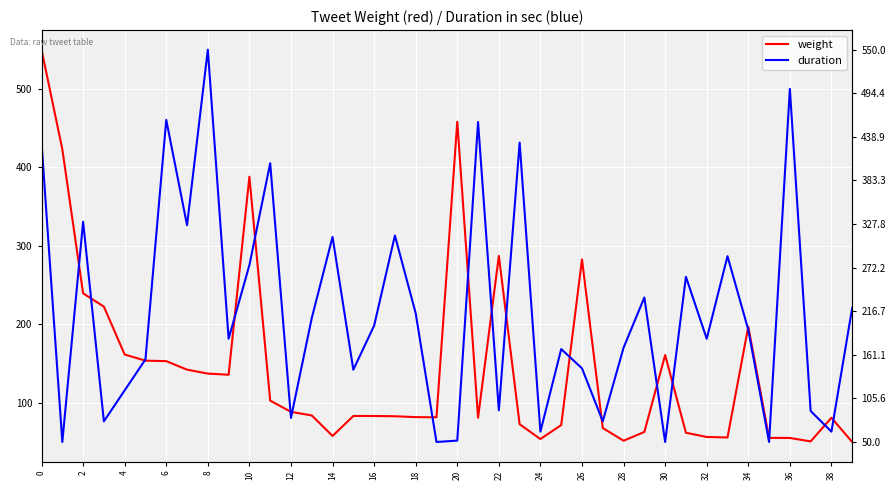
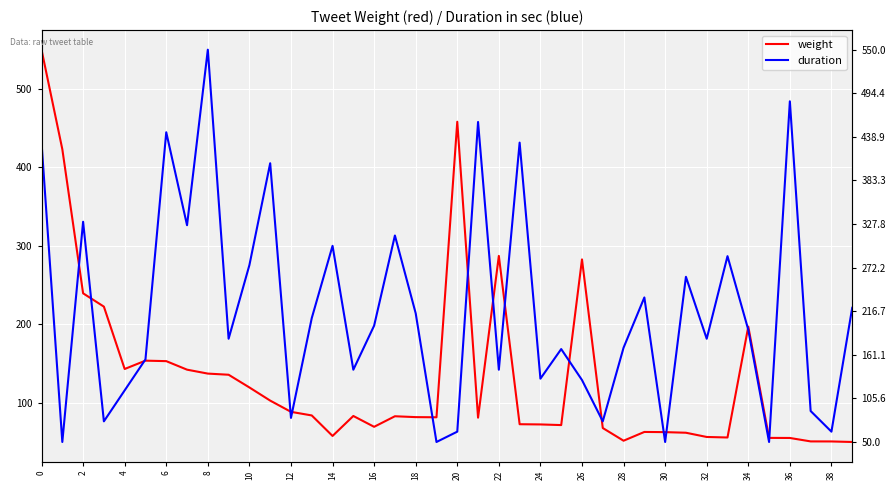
  {
    "weight": {
      "0": 550,
      "2": 240,
-     "4": 160,
+     "4": 140,
      "6": 150,
      "8": 140,
-     "10": 390,
+     "10": 120,
      "12": 90,
      "14": 60,
-     "16": 80,
+     "16": 70,
      "18": 80,
      "20": 460,
      "22": 290,
-     "24": 50,
+     "24": 70,
      "26": 280,
      "28": 50,
-     "30": 160,
+     "30": 60,
      "32": 60,
      "34": 200,
      "36": 60,
-     "38": 80
+     "38": 50
    },
    "duration": {
      "0": 430,
      "2": 330,
      "4": 120,
-     "6": 460,
+     "6": 440,
      "8": 550,
      "10": 280,
      "12": 80,
-     "14": 310,
+     "14": 300,
      "16": 200,
      "18": 210,
-     "20": 50,
-     "22": 90,
-     "24": 60,
-     "26": 140,
+     "20": 60,
+     "22": 140,
+     "24": 130,
+     "26": 130,
      "28": 170,
      "30": 50,
      "32": 180,
      "34": 190,
-     "36": 500,
+     "36": 480,
      "38": 60
    }
  }
